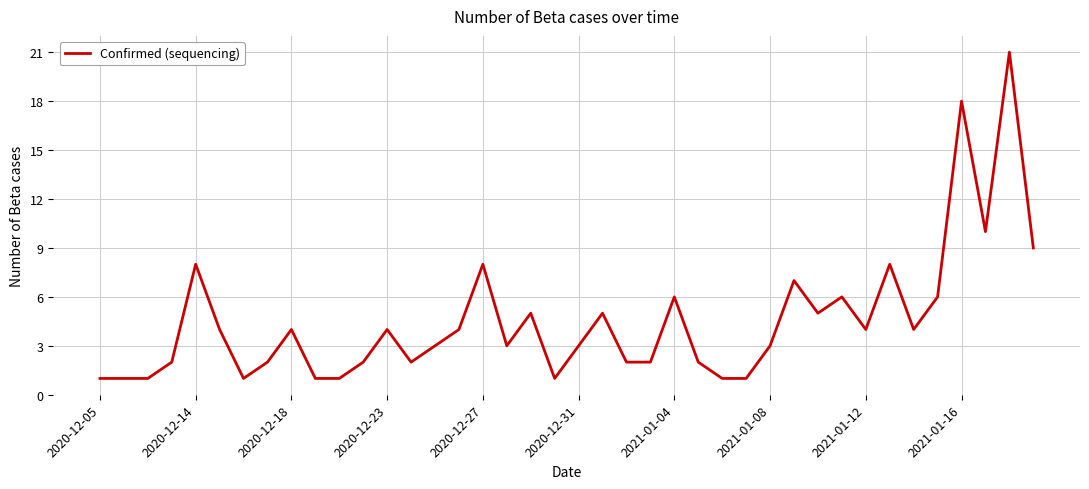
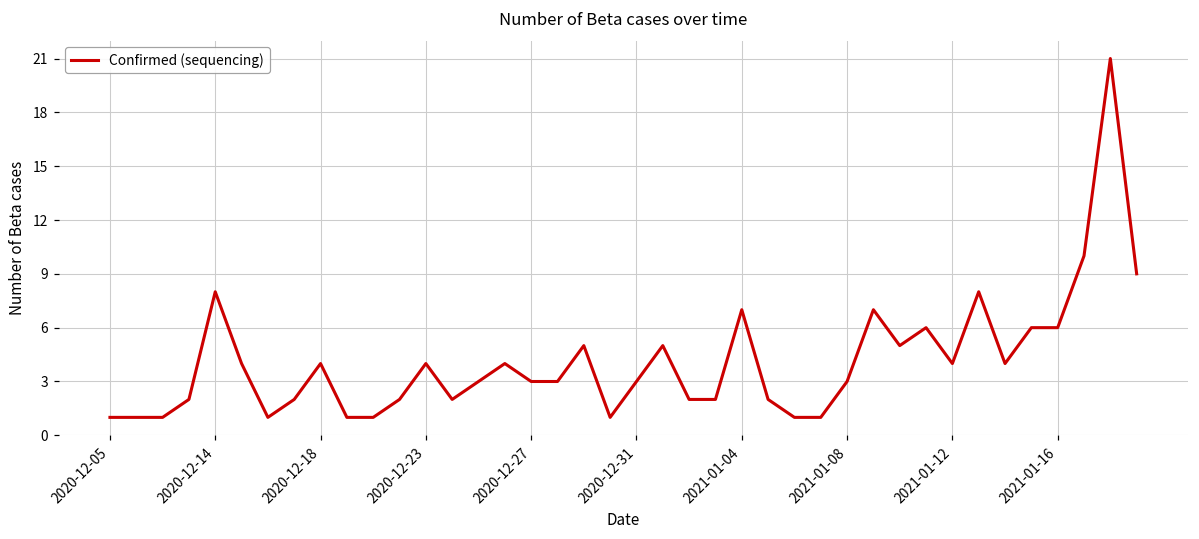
  {
    "2020-12-05": 1,
    "2020-12-14": 8,
    "2020-12-18": 4,
    "2020-12-23": 4,
-   "2020-12-27": 8,
+   "2020-12-27": 3,
    "2020-12-31": 3,
-   "2021-01-04": 6,
+   "2021-01-04": 7,
    "2021-01-08": 3,
    "2021-01-12": 4,
-   "2021-01-16": 18
+   "2021-01-16": 6
  }
